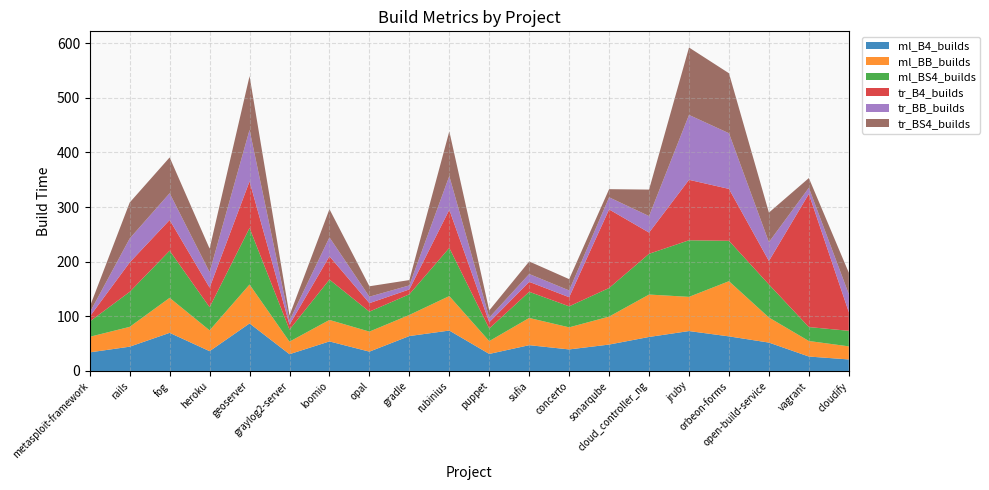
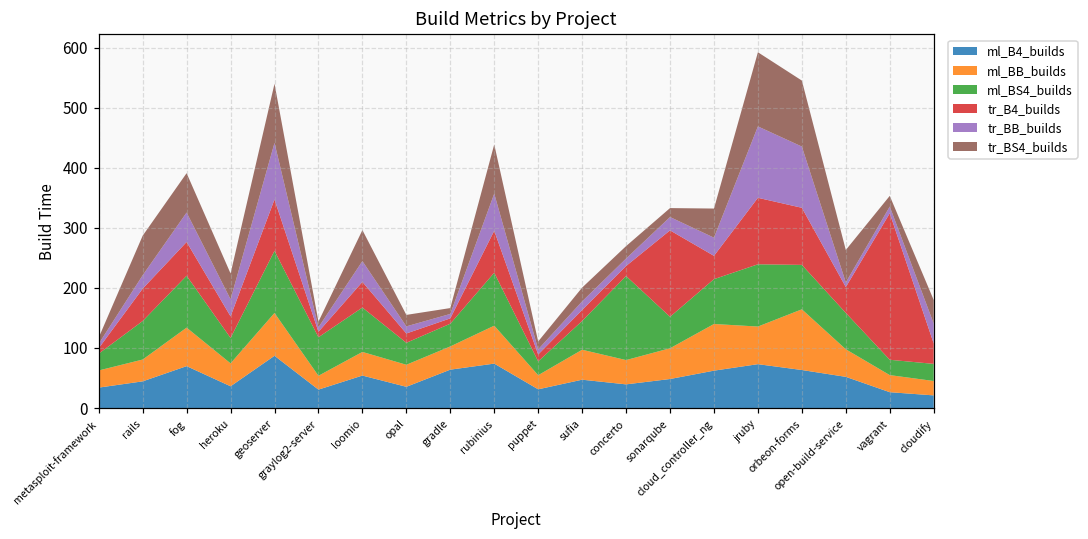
  {
    "ml_B4_builds": {
      "metasploit-framework": 30,
      "rails": 40,
      "fog": 70,
      "heroku": 40,
      "geoserver": 90,
      "graylog2-server": 30,
      "loomio": 50,
      "opal": 40,
      "gradle": 60,
      "rubinius": 70,
      "puppet": 30,
      "sufia": 50,
      "concerto": 40,
      "sonarqube": 50,
      "cloud_controller_ng": 60,
      "jruby": 70,
      "orbeon-forms": 60,
      "open-build-service": 50,
      "vagrant": 30,
      "cloudify": 20
    },
    "ml_BB_builds": {
      "metasploit-framework": 30,
      "rails": 40,
      "fog": 60,
      "heroku": 40,
      "geoserver": 70,
      "graylog2-server": 20,
      "loomio": 40,
      "opal": 40,
      "gradle": 40,
      "rubinius": 60,
      "puppet": 20,
      "sufia": 50,
      "concerto": 40,
      "sonarqube": 50,
      "cloud_controller_ng": 80,
      "jruby": 60,
      "orbeon-forms": 100,
      "open-build-service": 50,
      "vagrant": 30,
      "cloudify": 20
    },
    "ml_BS4_builds": {
      "metasploit-framework": 30,
      "rails": 60,
      "fog": 90,
      "heroku": 40,
      "geoserver": 100,
-     "graylog2-server": 20,
+     "graylog2-server": 60,
      "loomio": 70,
      "opal": 40,
      "gradle": 40,
      "rubinius": 90,
      "puppet": 20,
      "sufia": 50,
-     "concerto": 40,
+     "concerto": 140,
      "sonarqube": 50,
      "cloud_controller_ng": 70,
      "jruby": 100,
      "orbeon-forms": 70,
      "open-build-service": 60,
      "vagrant": 30,
      "cloudify": 30
    },
    "tr_B4_builds": {
      "metasploit-framework": 10,
      "rails": 50,
      "fog": 60,
      "heroku": 40,
      "geoserver": 90,
      "graylog2-server": 10,
      "loomio": 40,
      "opal": 20,
      "gradle": 10,
      "rubinius": 70,
      "puppet": 10,
      "sufia": 20,
      "concerto": 20,
      "sonarqube": 140,
      "cloud_controller_ng": 40,
      "jruby": 110,
      "orbeon-forms": 100,
      "open-build-service": 40,
      "vagrant": 240,
      "cloudify": 30
    },
    "tr_BB_builds": {
      "metasploit-framework": 10,
-     "rails": 40,
+     "rails": 20,
      "fog": 50,
      "heroku": 30,
      "geoserver": 90,
      "graylog2-server": 10,
      "loomio": 30,
      "opal": 10,
      "gradle": 10,
      "rubinius": 60,
      "puppet": 10,
      "sufia": 10,
      "concerto": 10,
      "sonarqube": 20,
      "cloud_controller_ng": 30,
      "jruby": 120,
      "orbeon-forms": 100,
-     "open-build-service": 30,
+     "open-build-service": 10,
      "vagrant": 10,
      "cloudify": 30
    },
    "tr_BS4_builds": {
      "metasploit-framework": 10,
      "rails": 70,
      "fog": 70,
      "heroku": 40,
      "geoserver": 100,
      "graylog2-server": 10,
      "loomio": 50,
      "opal": 20,
      "gradle": 10,
      "rubinius": 80,
      "puppet": 10,
      "sufia": 20,
      "concerto": 20,
      "sonarqube": 10,
      "cloud_controller_ng": 50,
      "jruby": 120,
      "orbeon-forms": 110,
      "open-build-service": 50,
      "vagrant": 20,
      "cloudify": 40
    }
  }
